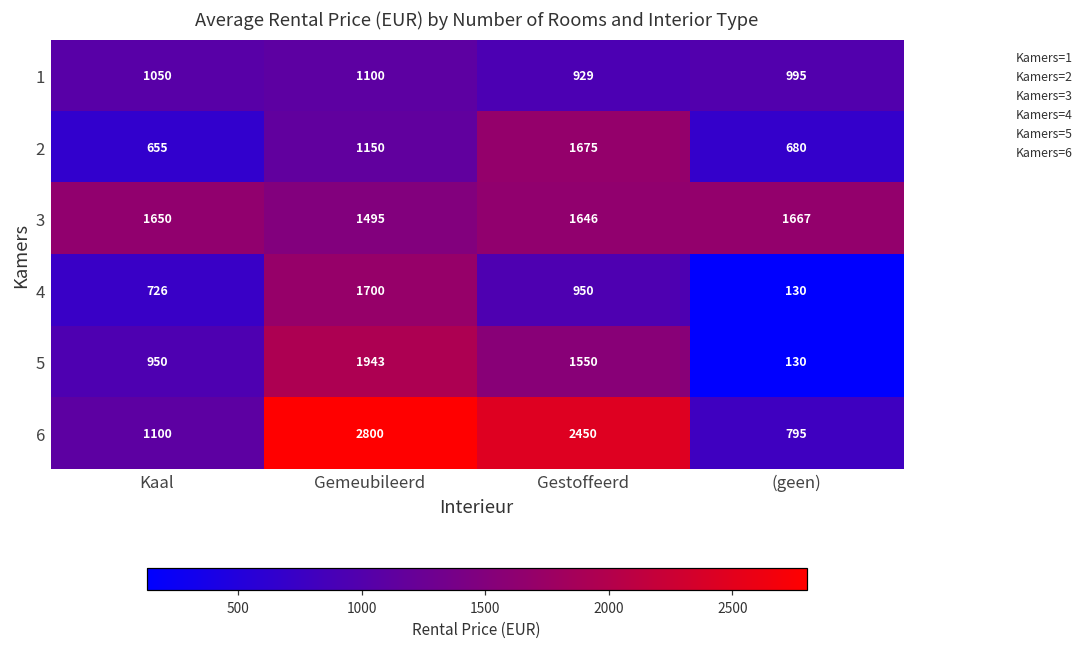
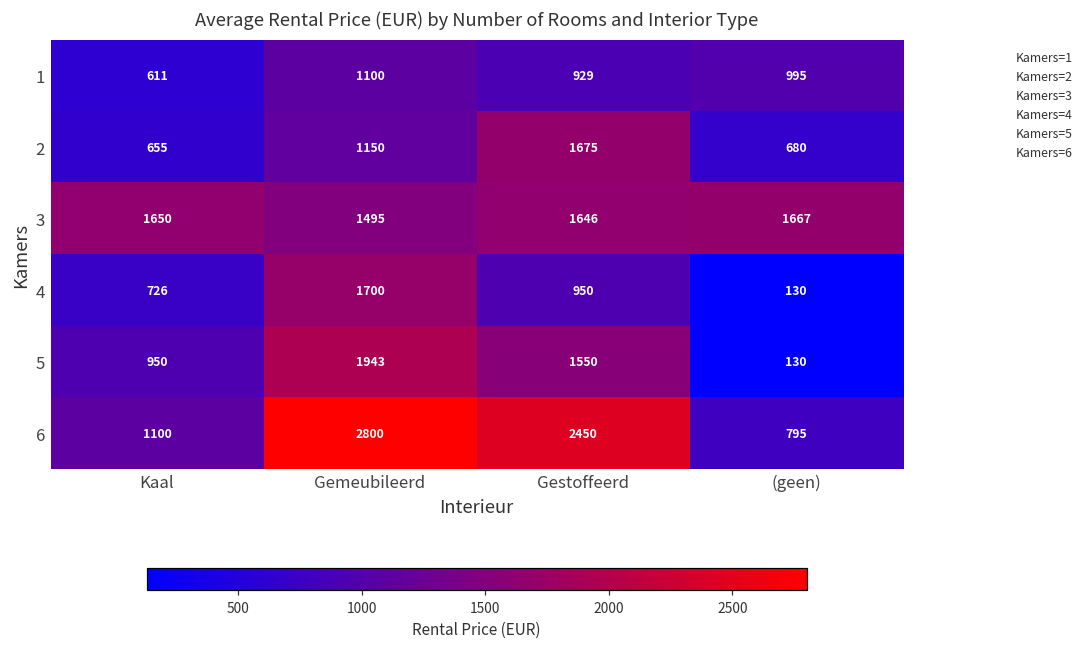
  {
    "1": {
-     "Kaal": 1050,
+     "Kaal": 611,
      "Gemeubileerd": 1100,
      "Gestoffeerd": 929,
      "(geen)": 995
    },
    "2": {
      "Kaal": 655,
      "Gemeubileerd": 1150,
      "Gestoffeerd": 1675,
      "(geen)": 680
    },
    "3": {
      "Kaal": 1650,
      "Gemeubileerd": 1495,
      "Gestoffeerd": 1646,
      "(geen)": 1667
    },
    "4": {
      "Kaal": 726,
      "Gemeubileerd": 1700,
      "Gestoffeerd": 950,
      "(geen)": 130
    },
    "5": {
      "Kaal": 950,
      "Gemeubileerd": 1943,
      "Gestoffeerd": 1550,
      "(geen)": 130
    },
    "6": {
      "Kaal": 1100,
      "Gemeubileerd": 2800,
      "Gestoffeerd": 2450,
      "(geen)": 795
    }
  }
